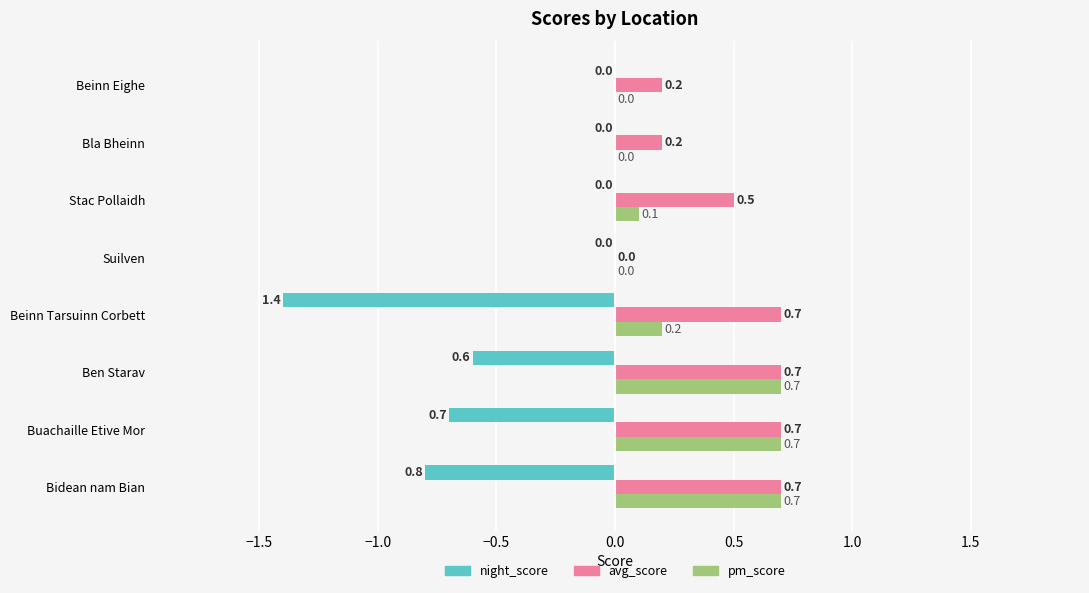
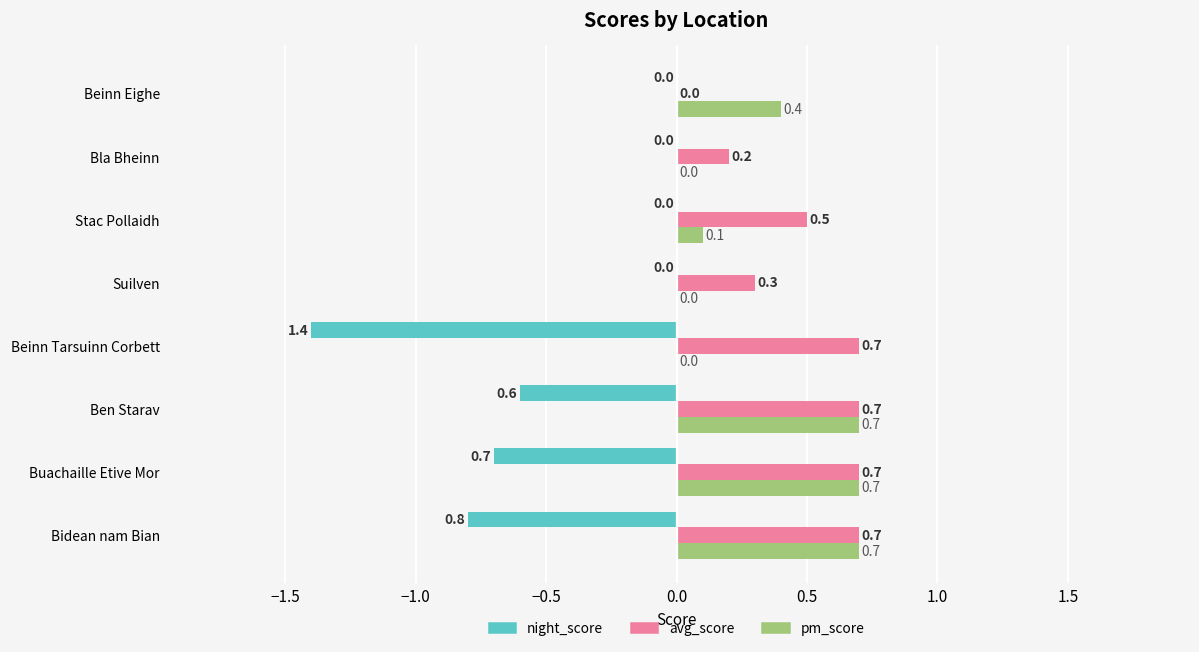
  {
    "night_score": {
      "Beinn Eighe": 0.0,
      "Bla Bheinn": 0.0,
      "Stac Pollaidh": 0.0,
      "Suilven": 0.0
    },
    "avg_score": {
-     "Beinn Eighe": 0.2,
+     "Beinn Eighe": 0.0,
      "Bla Bheinn": 0.2,
      "Stac Pollaidh": 0.5,
-     "Suilven": 0.0,
+     "Suilven": 0.3,
      "Beinn Tarsuinn Corbett": 0.7,
      "Ben Starav": 0.7,
      "Buachaille Etive Mor": 0.7,
      "Bidean nam Bian": 0.7
    },
    "pm_score": {
-     "Beinn Eighe": 0.0,
+     "Beinn Eighe": 0.4,
      "Bla Bheinn": 0.0,
      "Stac Pollaidh": 0.1,
      "Suilven": 0.0,
-     "Beinn Tarsuinn Corbett": 0.2,
+     "Beinn Tarsuinn Corbett": 0.0,
      "Ben Starav": 0.7,
      "Buachaille Etive Mor": 0.7,
      "Bidean nam Bian": 0.7
    }
  }
